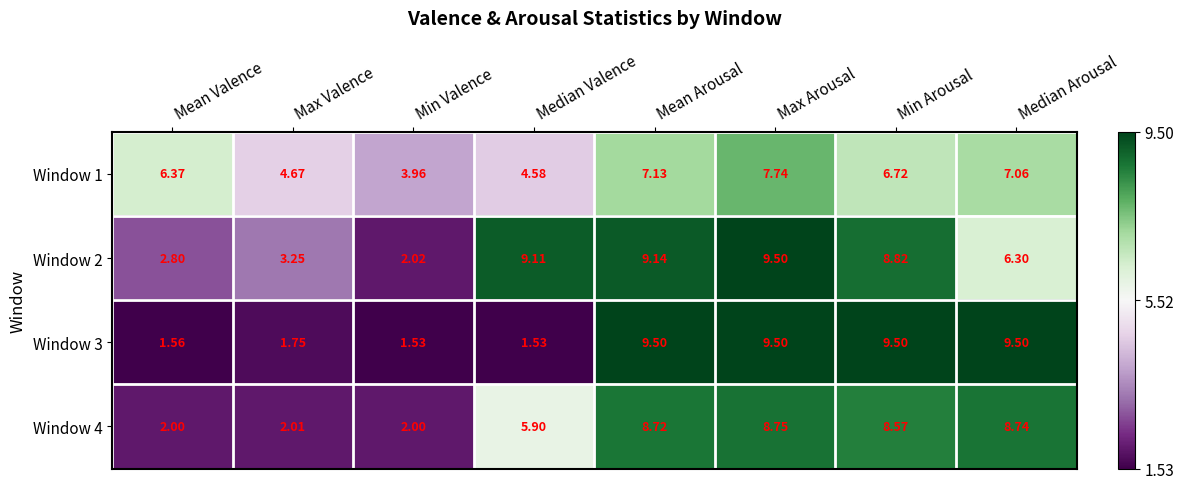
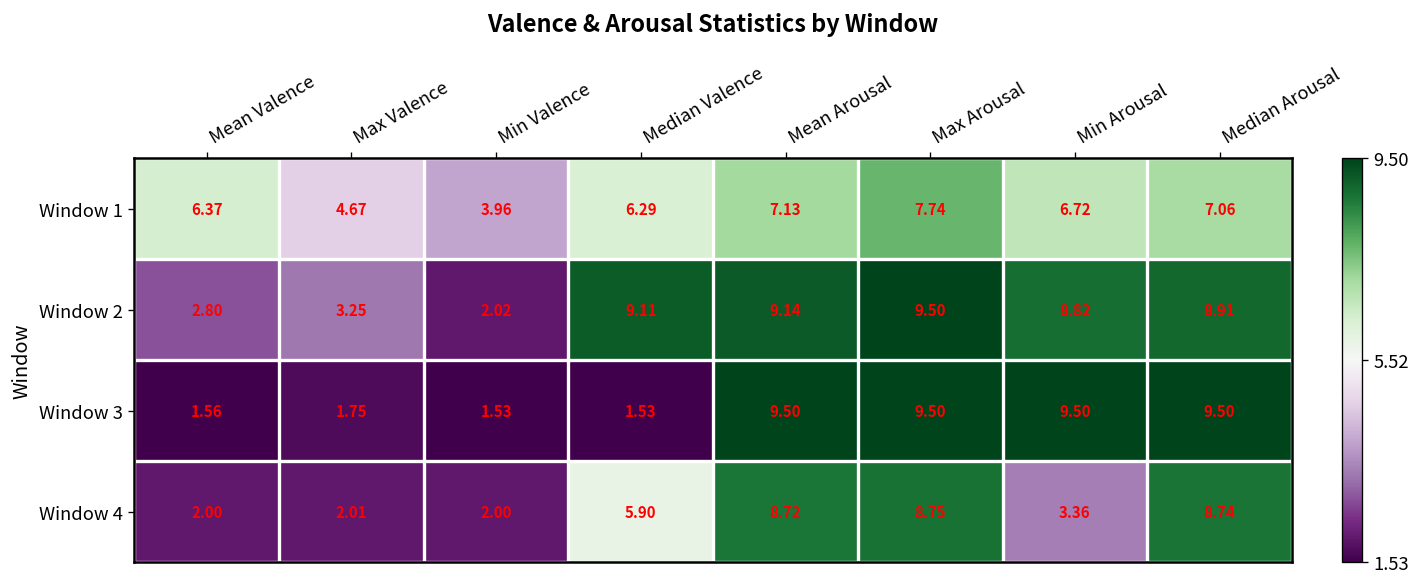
  {
    "Window 1": {
      "Mean Valence": 6.37,
      "Max Valence": 4.67,
      "Min Valence": 3.96,
-     "Median Valence": 4.58,
+     "Median Valence": 6.29,
      "Mean Arousal": 7.13,
      "Max Arousal": 7.74,
      "Min Arousal": 6.72,
      "Median Arousal": 7.06
    },
    "Window 2": {
      "Mean Valence": 2.80,
      "Max Valence": 3.25,
      "Min Valence": 2.02,
      "Median Valence": 9.11,
      "Mean Arousal": 9.14,
      "Max Arousal": 9.50,
      "Min Arousal": 8.82,
-     "Median Arousal": 6.30
+     "Median Arousal": 8.91
    },
    "Window 3": {
      "Mean Valence": 1.56,
      "Max Valence": 1.75,
      "Min Valence": 1.53,
      "Median Valence": 1.53,
      "Mean Arousal": 9.50,
      "Max Arousal": 9.50,
      "Min Arousal": 9.50,
      "Median Arousal": 9.50
    },
    "Window 4": {
      "Mean Valence": 2.00,
      "Max Valence": 2.01,
      "Min Valence": 2.00,
      "Median Valence": 5.90,
      "Mean Arousal": 8.72,
      "Max Arousal": 8.75,
-     "Min Arousal": 8.57,
+     "Min Arousal": 3.36,
      "Median Arousal": 8.74
    }
  }
